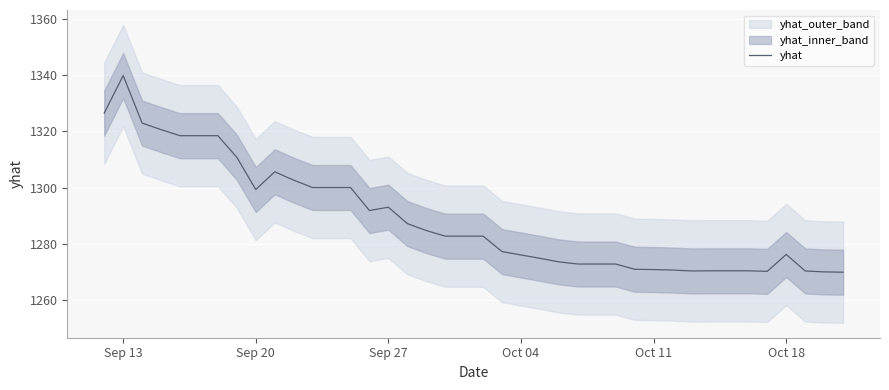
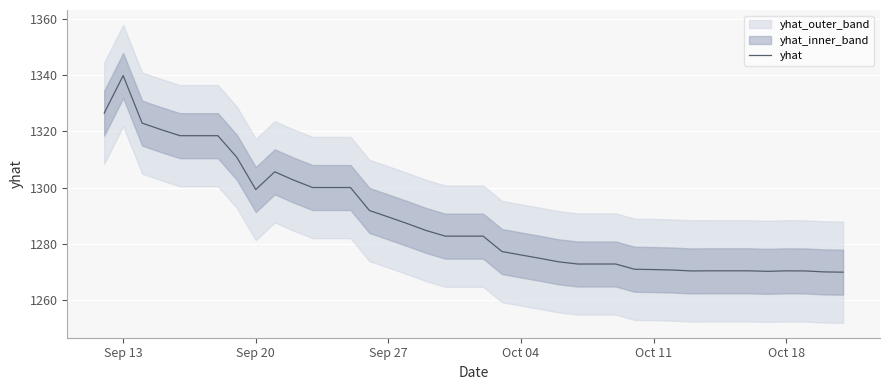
  {
    "yhat": {
      "Sep 13": 1340,
      "Sep 20": 1299,
-     "Sep 27": 1293,
+     "Sep 27": 1290,
      "Oct 04": 1276,
      "Oct 11": 1271,
-     "Oct 18": 1276
+     "Oct 18": 1270
    }
  }
